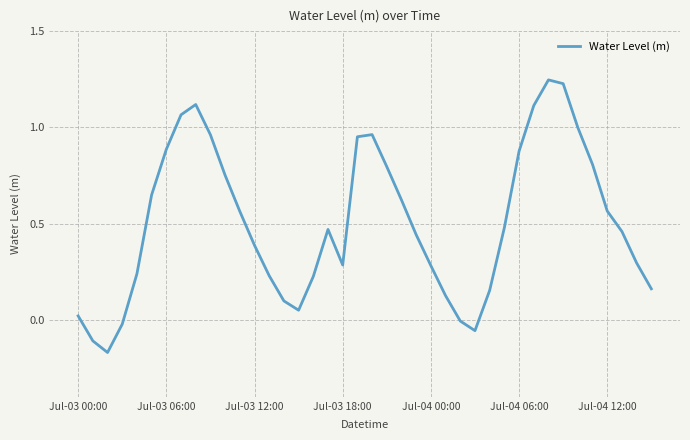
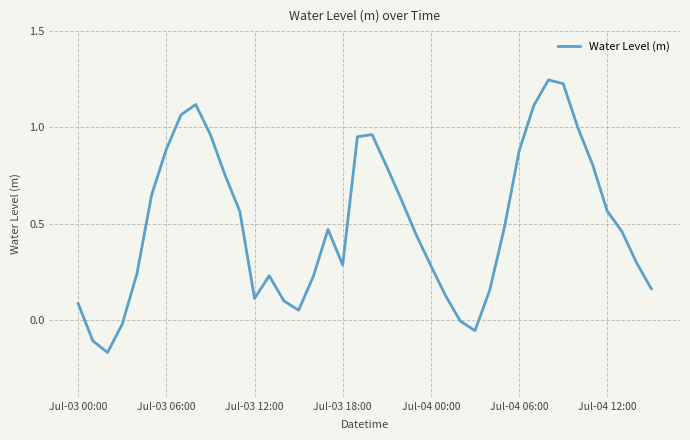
  {
-   "Jul-03 00:00": 0.02,
+   "Jul-03 00:00": 0.08,
    "Jul-03 06:00": 0.89,
-   "Jul-03 12:00": 0.39,
+   "Jul-03 12:00": 0.11,
    "Jul-03 18:00": 0.28,
    "Jul-04 00:00": 0.28,
    "Jul-04 06:00": 0.88,
    "Jul-04 12:00": 0.57
  }
